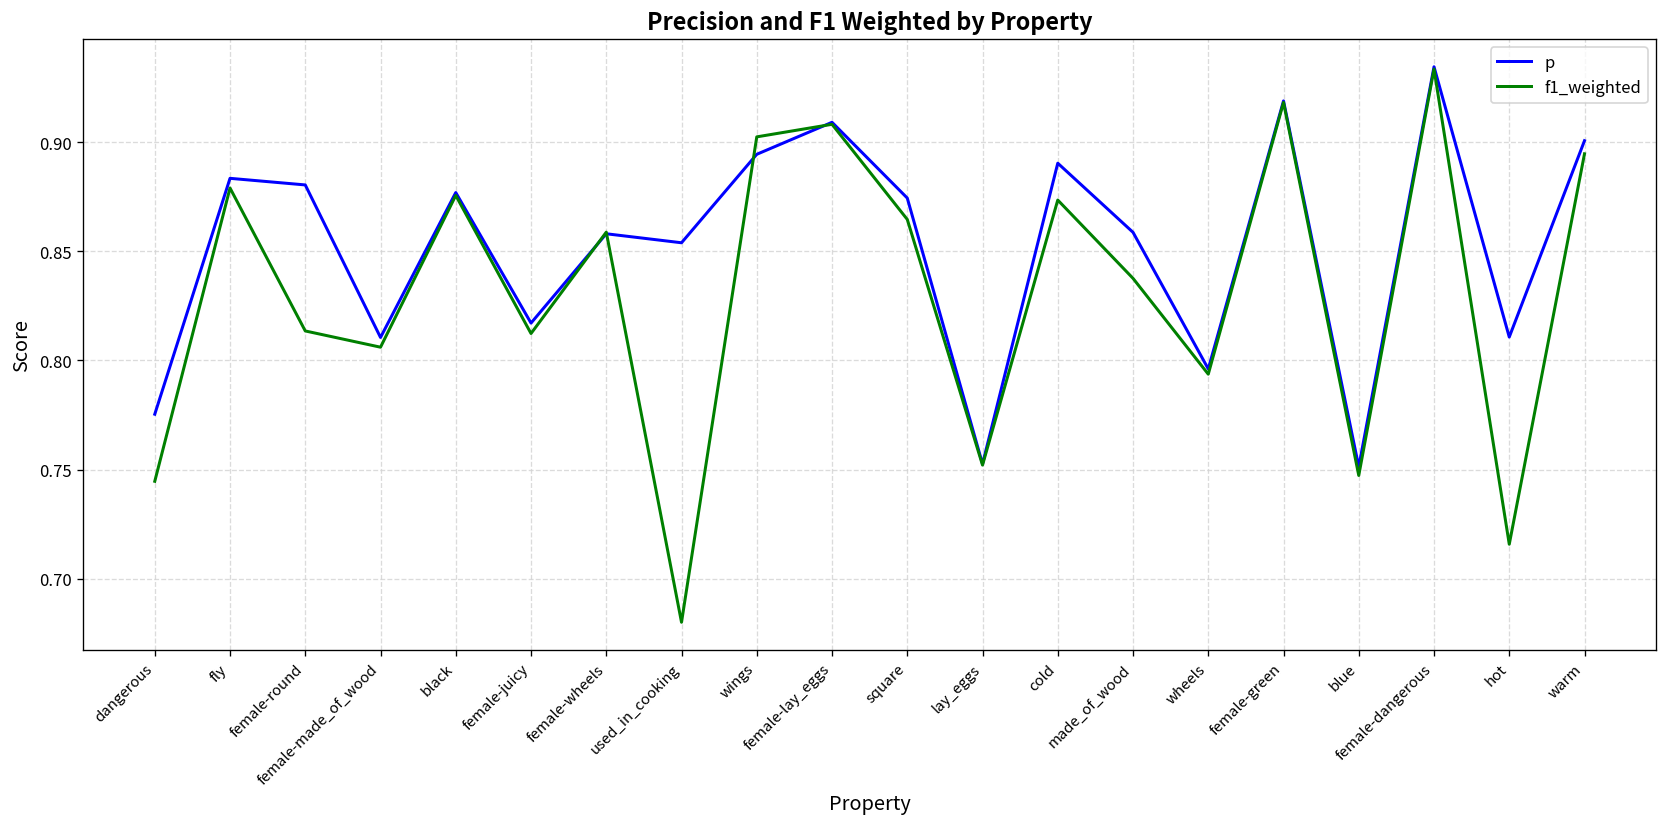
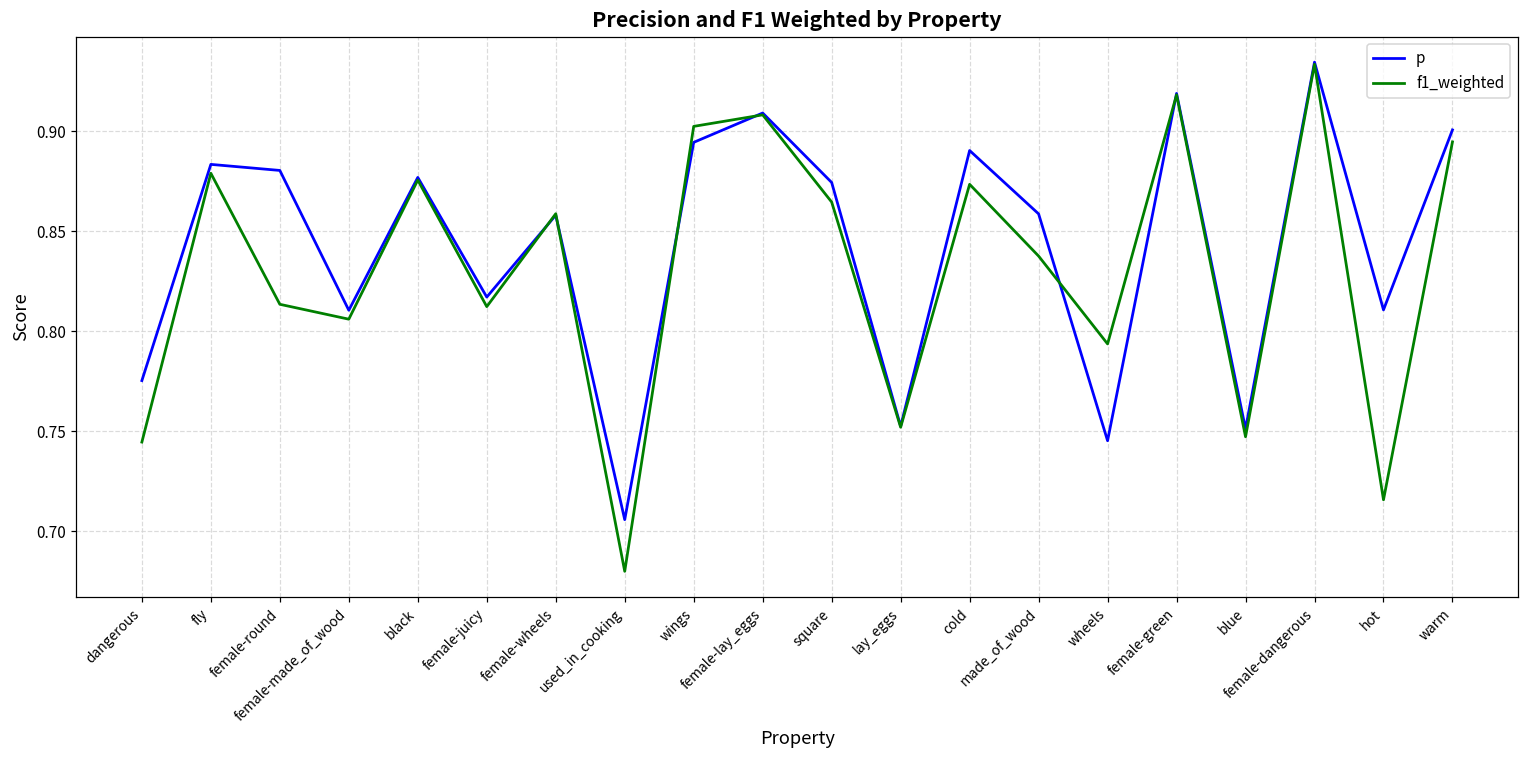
  {
    "p": {
      "dangerous": 0.775,
      "fly": 0.883,
      "female-round": 0.880,
      "female-made_of_wood": 0.811,
      "female-juicy": 0.817,
-     "used_in_cooking": 0.854,
+     "used_in_cooking": 0.706,
      "wings": 0.894,
      "square": 0.874,
      "cold": 0.890,
      "made_of_wood": 0.859,
-     "wheels": 0.796,
+     "wheels": 0.745,
      "blue": 0.751,
      "hot": 0.811,
      "warm": 0.901
    },
    "f1_weighted": {
      "dangerous": 0.745,
      "fly": 0.879,
      "female-round": 0.814,
      "female-made_of_wood": 0.806,
      "female-juicy": 0.812,
      "used_in_cooking": 0.680,
      "wings": 0.902,
      "square": 0.865,
      "cold": 0.873,
      "made_of_wood": 0.838,
      "wheels": 0.794,
      "blue": 0.747,
      "hot": 0.716,
      "warm": 0.895
    }
  }
